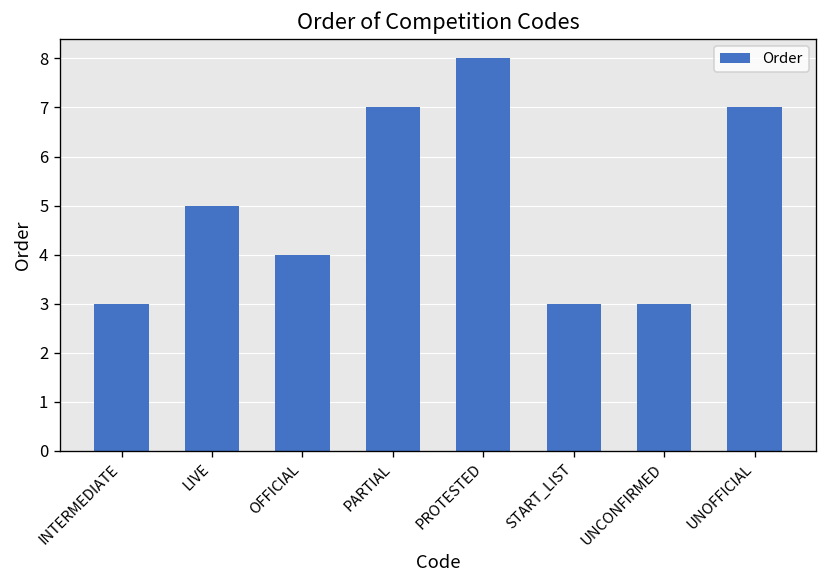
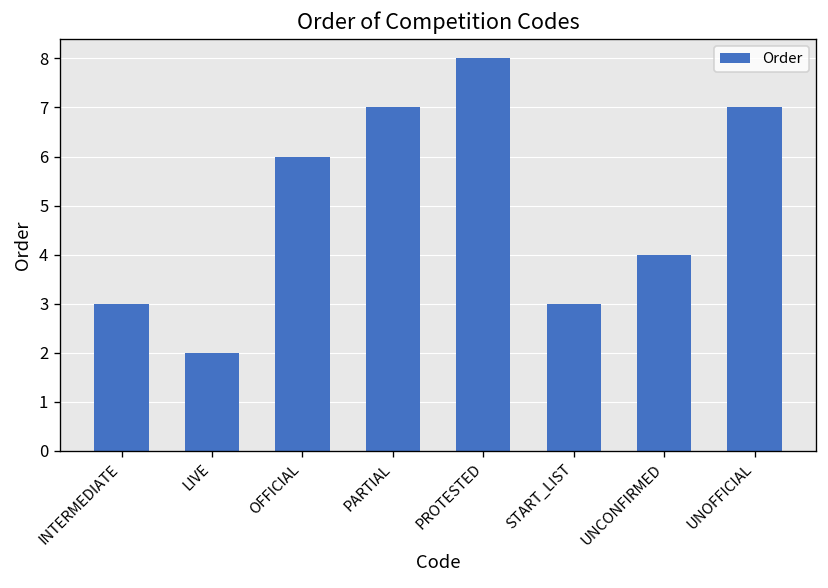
  {
    "INTERMEDIATE": 3,
-   "LIVE": 5,
-   "OFFICIAL": 4,
+   "LIVE": 2,
+   "OFFICIAL": 6,
    "PARTIAL": 7,
    "PROTESTED": 8,
    "START_LIST": 3,
-   "UNCONFIRMED": 3,
+   "UNCONFIRMED": 4,
    "UNOFFICIAL": 7
  }
